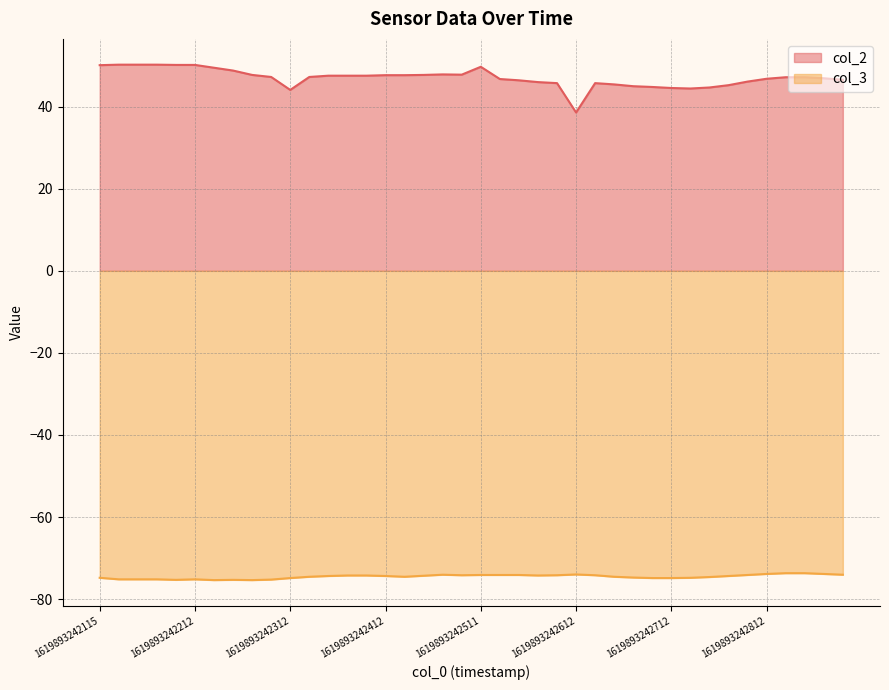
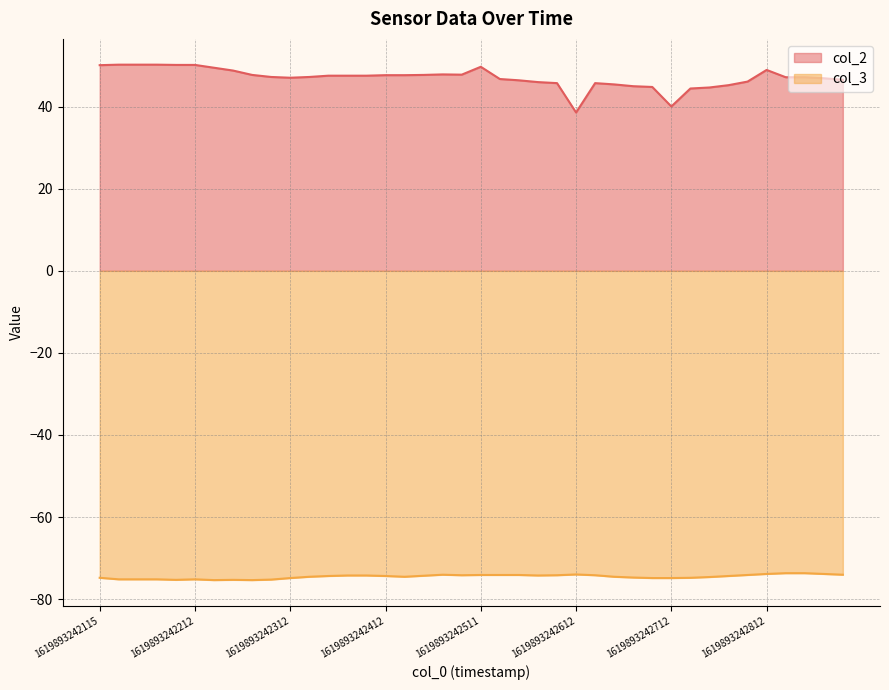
  {
    "col_2": {
      "1619893242115": 50,
      "1619893242212": 50,
-     "1619893242312": 44,
+     "1619893242312": 47,
      "1619893242412": 48,
      "1619893242511": 50,
      "1619893242612": 39,
-     "1619893242712": 45,
-     "1619893242812": 47
+     "1619893242712": 40,
+     "1619893242812": 49
    }
  }
